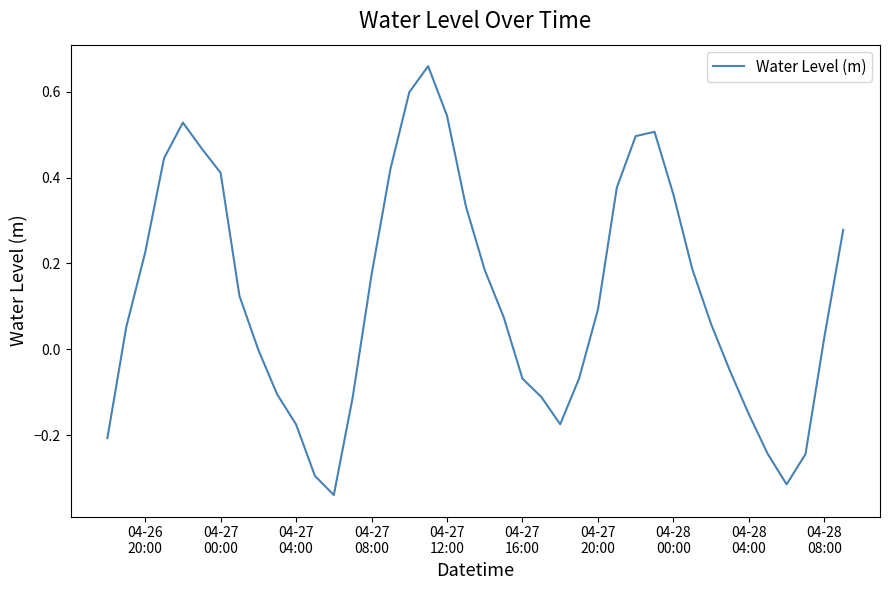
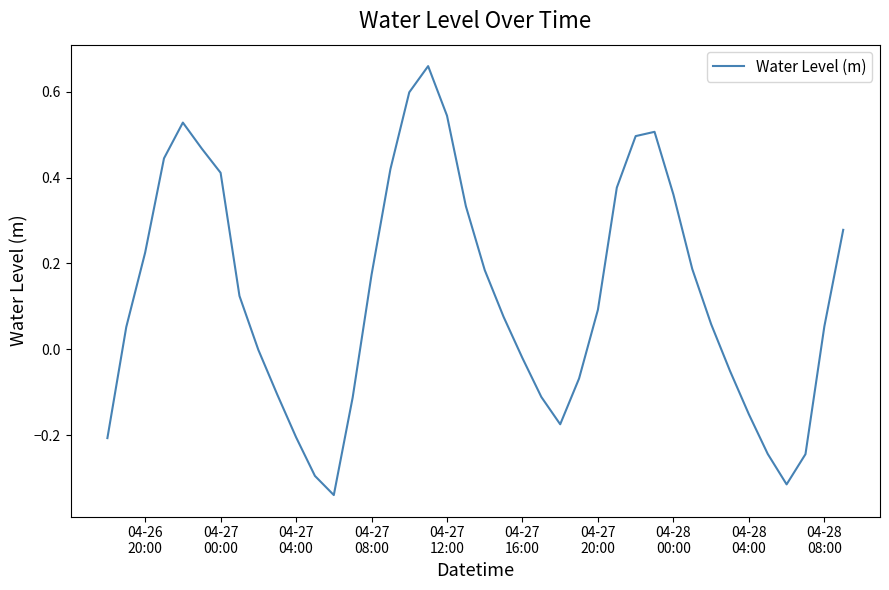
  {
    "04-26 20:00": 0.23,
    "04-27 00:00": 0.41,
-   "04-27 04:00": -0.18,
+   "04-27 04:00": -0.20,
    "04-27 08:00": 0.17,
    "04-27 12:00": 0.54,
-   "04-27 16:00": -0.07,
+   "04-27 16:00": -0.02,
    "04-27 20:00": 0.09,
    "04-28 00:00": 0.36,
    "04-28 04:00": -0.15,
-   "04-28 08:00": 0.03
+   "04-28 08:00": 0.05
  }
